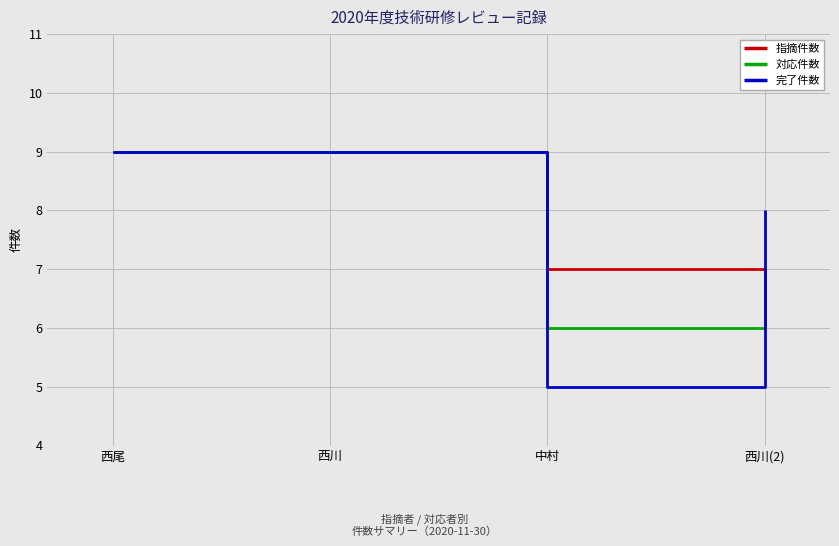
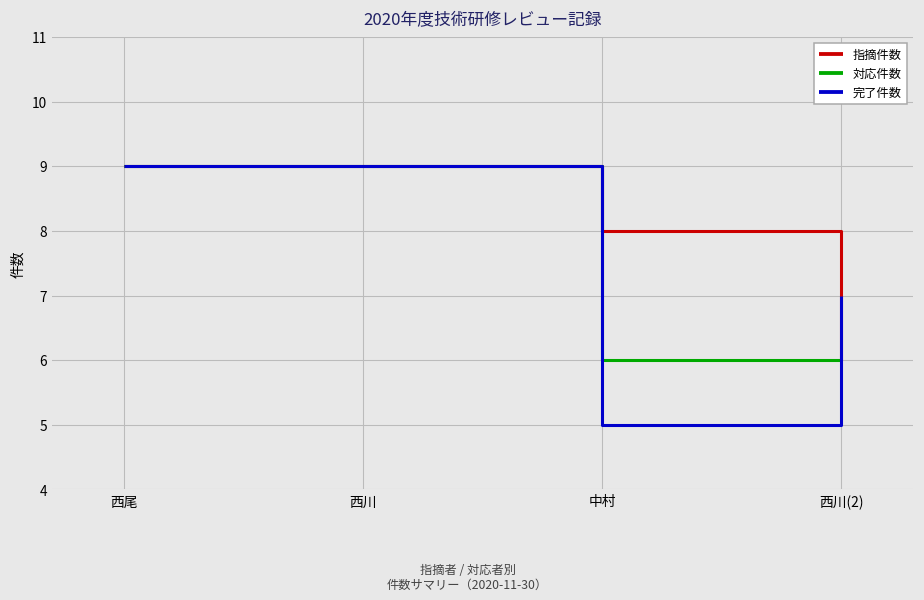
  {
    "指摘件数": {
-     "中村": 7
+     "中村": 8
    },
    "対応件数": {
      "中村": 6
    },
    "完了件数": {
      "中村": 5,
-     "西川(2)": 8
+     "西川(2)": 7
    }
  }
